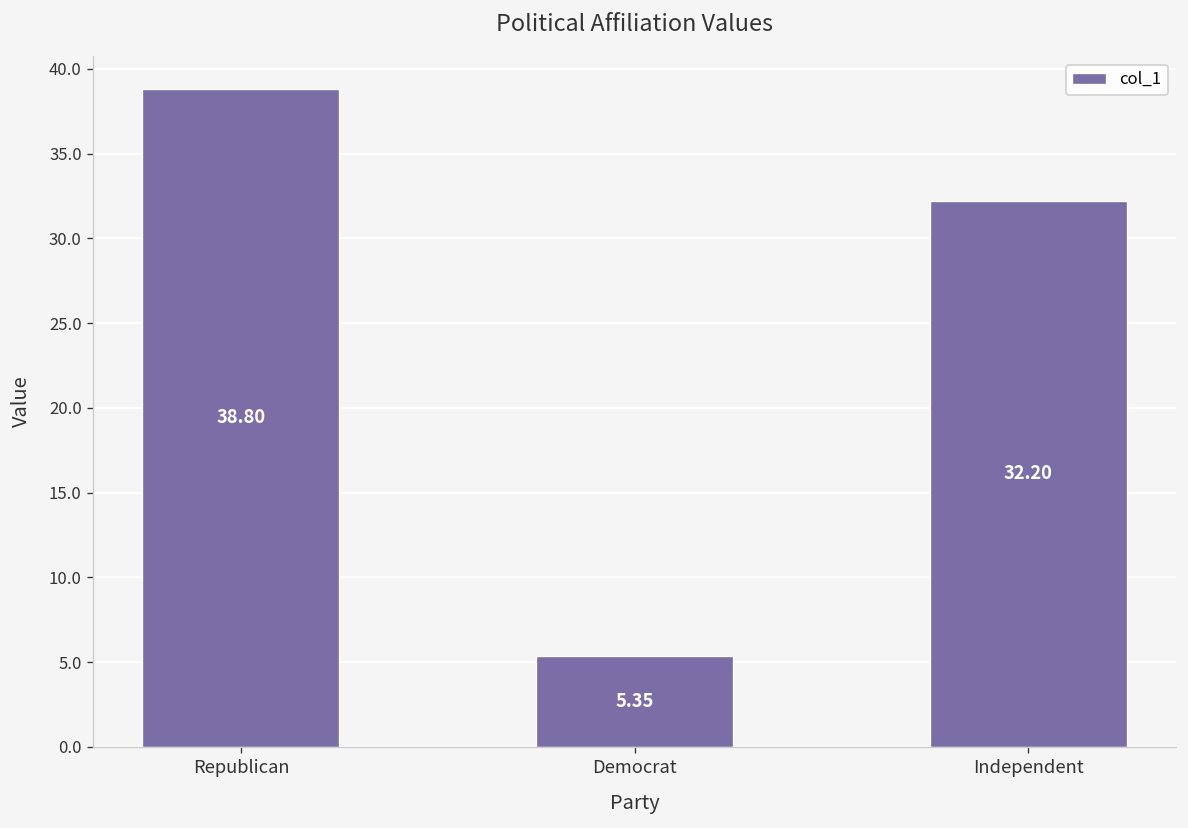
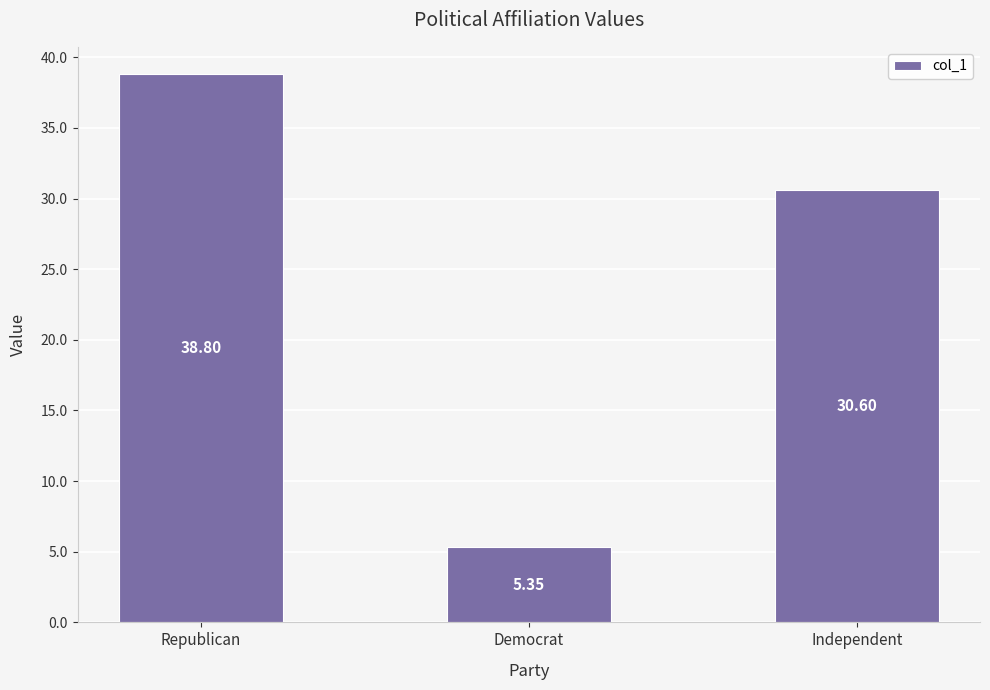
  {
    "Republican": 38.80,
    "Democrat": 5.35,
-   "Independent": 32.20
+   "Independent": 30.60
  }
